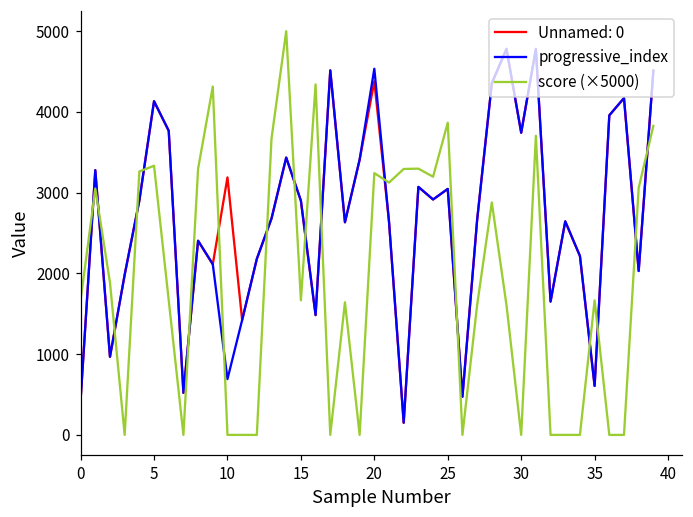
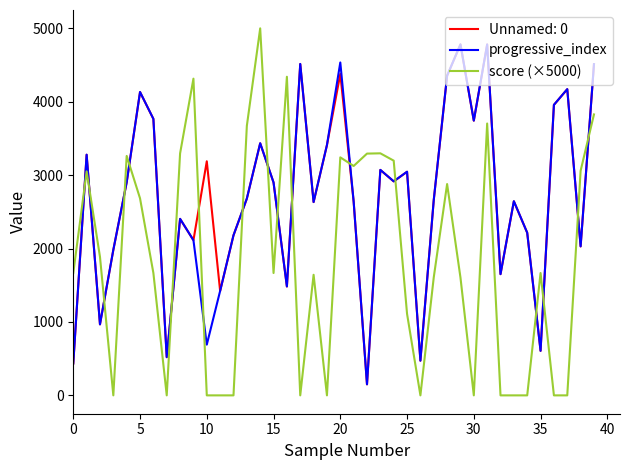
  {
    "Unnamed: 0": {
      "10": 3200,
      "20": 4400
    },
    "progressive_index": {
      "10": 700,
      "20": 4500
    },
    "score (×5000)": {
      "0": 1700,
-     "5": 3300,
+     "5": 2700,
      "10": 0,
      "15": 1700,
      "20": 3200,
-     "25": 3900,
+     "25": 1100,
      "30": 0,
      "35": 1700
    }
  }
